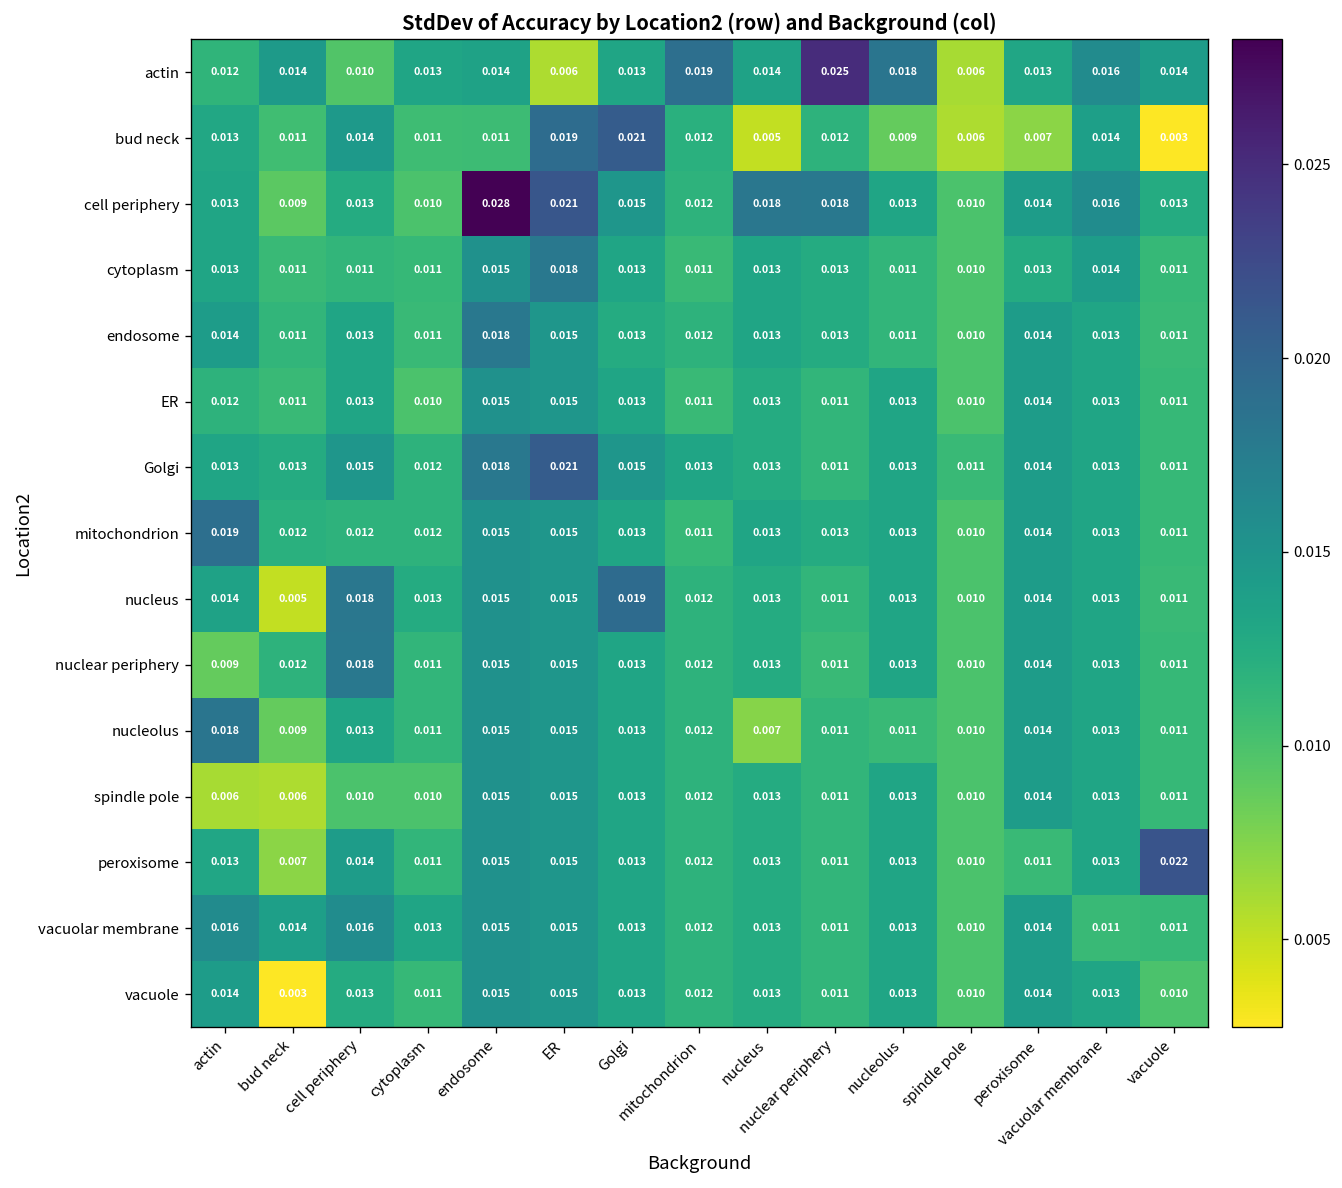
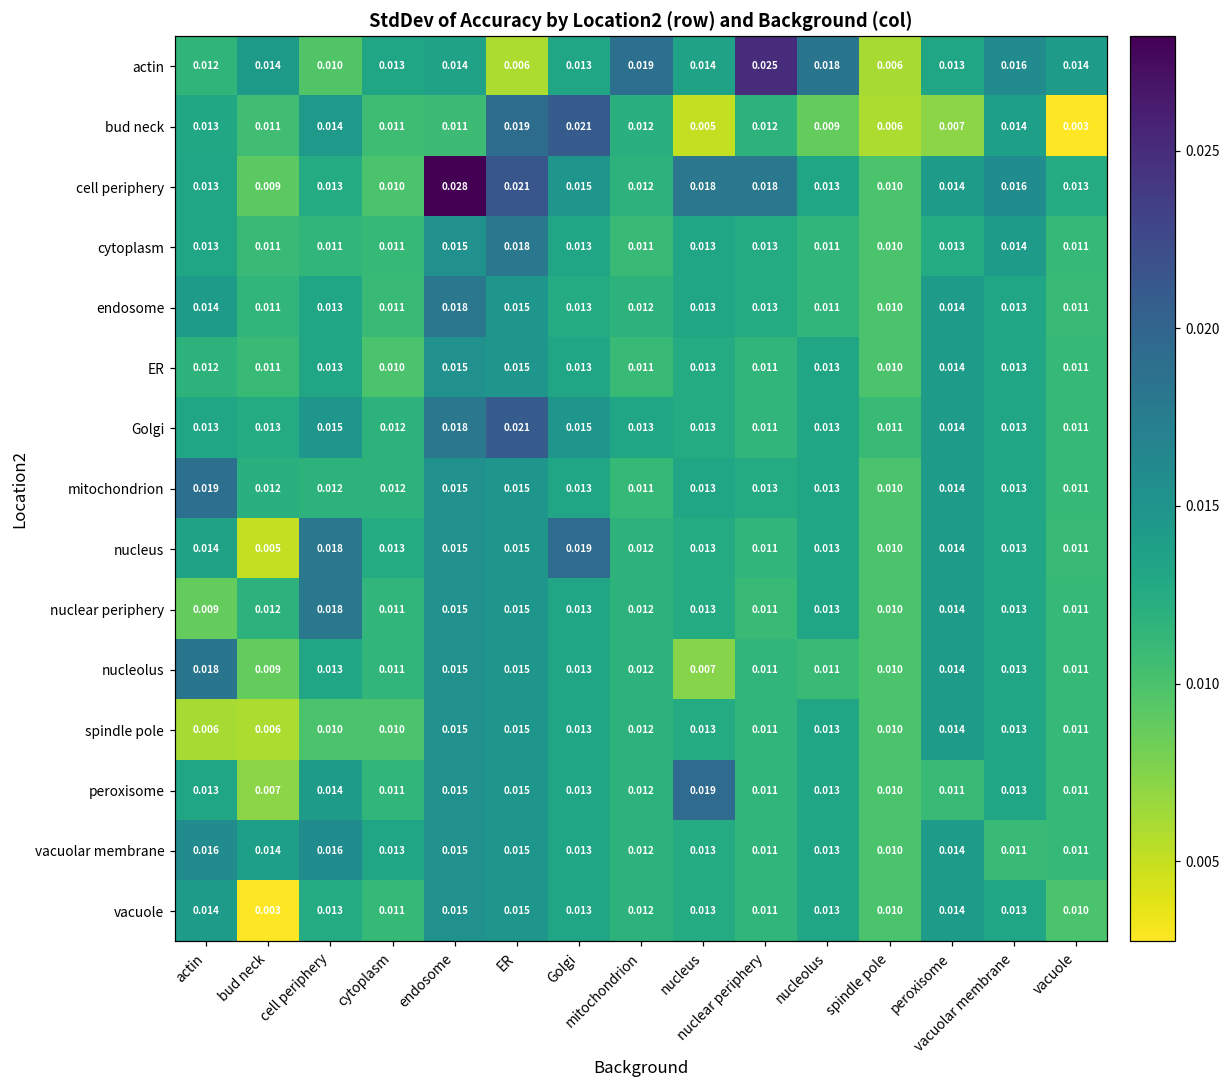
  {
    "peroxisome": {
      "actin": 0.013,
      "bud neck": 0.007,
      "cell periphery": 0.014,
      "cytoplasm": 0.011,
      "endosome": 0.015,
      "ER": 0.015,
      "Golgi": 0.013,
      "mitochondrion": 0.012,
-     "nucleus": 0.013,
+     "nucleus": 0.019,
      "nuclear periphery": 0.011,
      "nucleolus": 0.013,
      "spindle pole": 0.010,
      "peroxisome": 0.011,
      "vacuolar membrane": 0.013,
-     "vacuole": 0.022
+     "vacuole": 0.011
    }
  }
